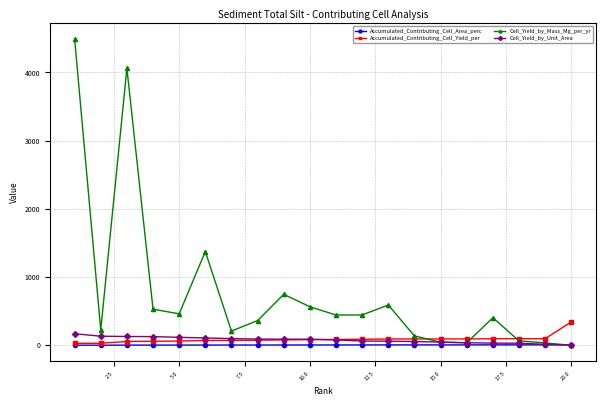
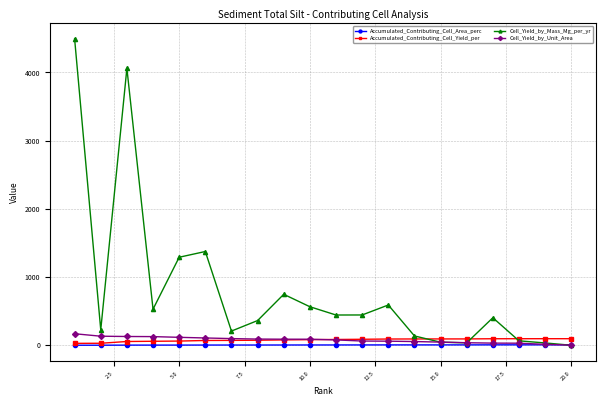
  {
    "Accumulated_Contributing_Cell_Area_perc": {
      "5.0": 0,
      "10.0": 0,
      "15.0": 0
    },
    "Accumulated_Contributing_Cell_Yield_per": {
      "5.0": 100,
      "15.0": 100,
-     "20.0": 300
+     "20.0": 100
    },
    "Cell_Yield_by_Mass_Mg_per_yr": {
-     "5.0": 500,
+     "5.0": 1300,
      "10.0": 600
    },
    "Cell_Yield_by_Unit_Area": {
      "5.0": 100
    }
  }
